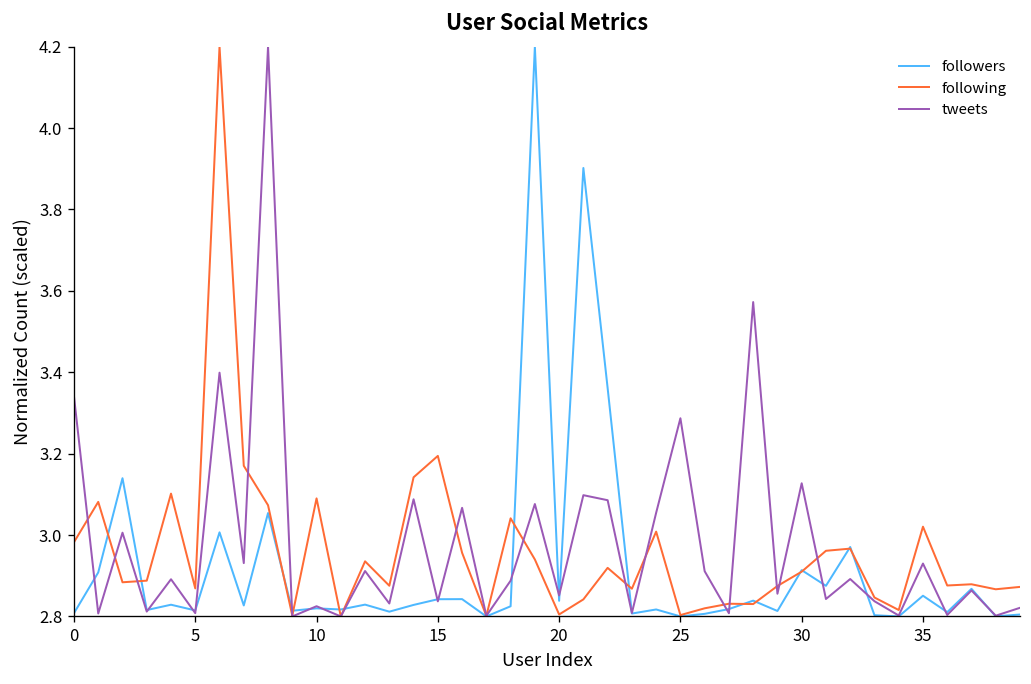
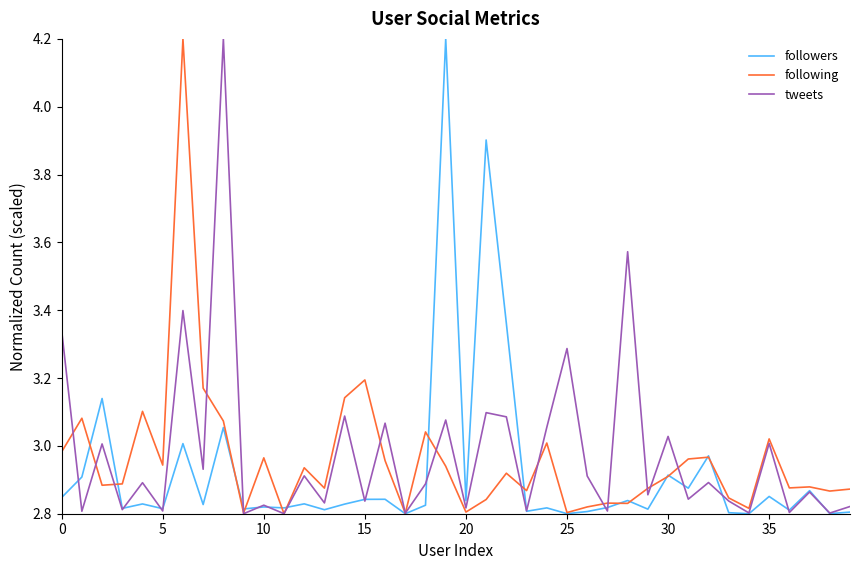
  {
    "followers": {
-     "0": 2.81,
+     "0": 2.85,
      "20": 2.84,
      "35": 2.85
    },
    "following": {
      "0": 2.98,
-     "5": 2.87,
-     "10": 3.09,
+     "5": 2.94,
+     "10": 2.96,
      "15": 3.19,
      "20": 2.80,
      "35": 3.02
    },
    "tweets": {
      "0": 3.34,
-     "20": 2.85,
+     "20": 2.82,
      "25": 3.29,
-     "30": 3.13,
-     "35": 2.93
+     "30": 3.03,
+     "35": 3.01
    }
  }
